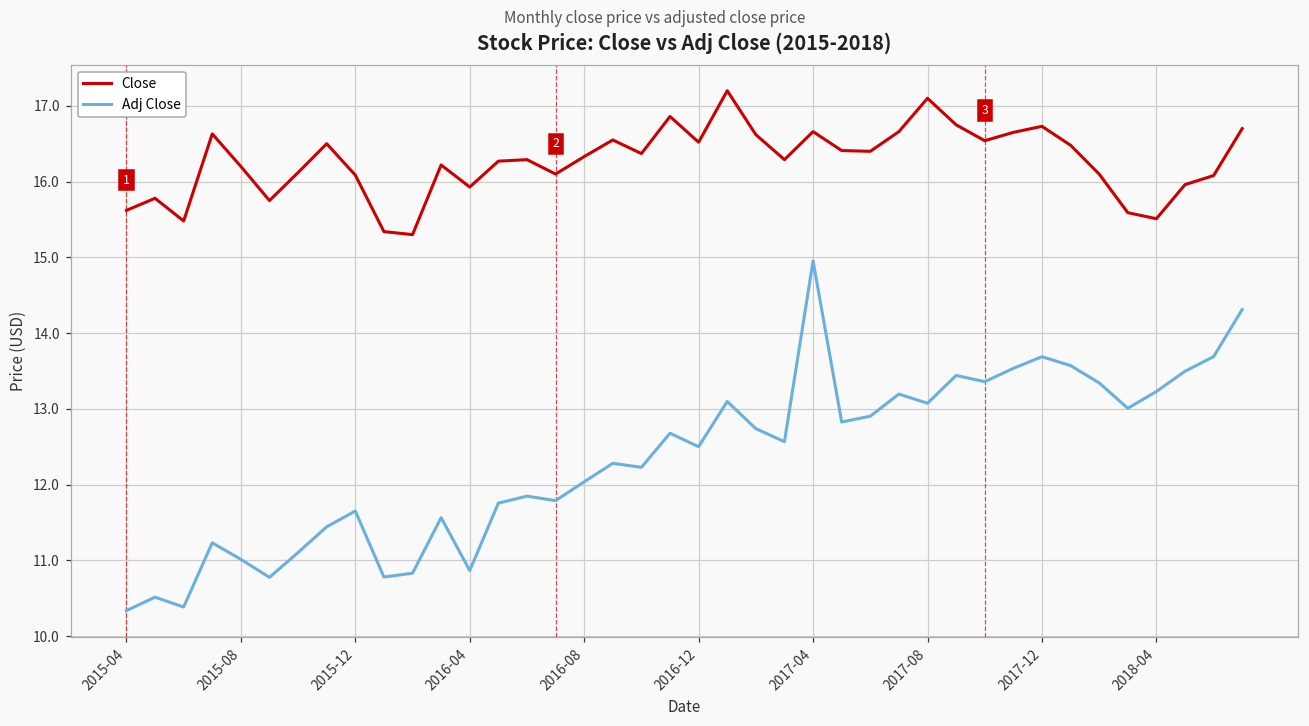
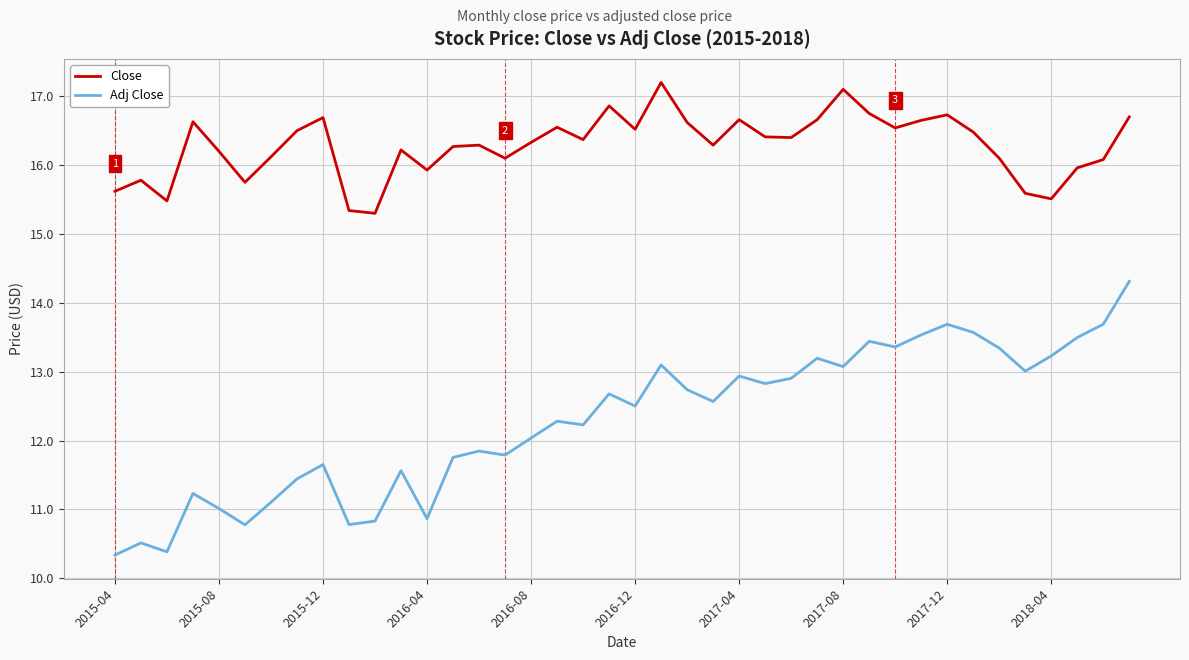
  {
    "Close": {
      "2015-08": 16.2,
-     "2015-12": 16.1,
+     "2015-12": 16.7,
      "2016-04": 15.9,
      "2016-08": 16.3,
      "2016-12": 16.5,
      "2017-04": 16.7,
      "2017-08": 17.1,
      "2017-12": 16.7,
      "2018-04": 15.5
    },
    "Adj Close": {
      "2015-04": 10.3,
      "2015-08": 11.0,
      "2015-12": 11.7,
      "2016-04": 10.9,
      "2016-08": 12.0,
      "2016-12": 12.5,
-     "2017-04": 15.0,
+     "2017-04": 12.9,
      "2017-08": 13.1,
      "2017-12": 13.7,
      "2018-04": 13.2
    }
  }
